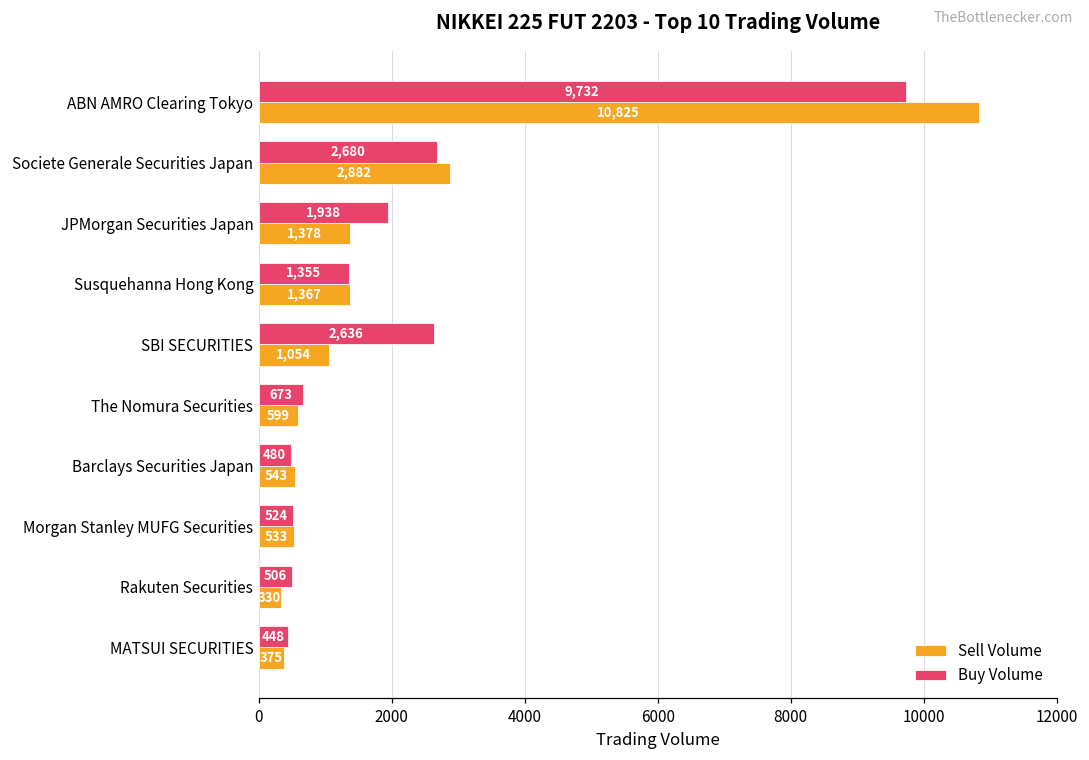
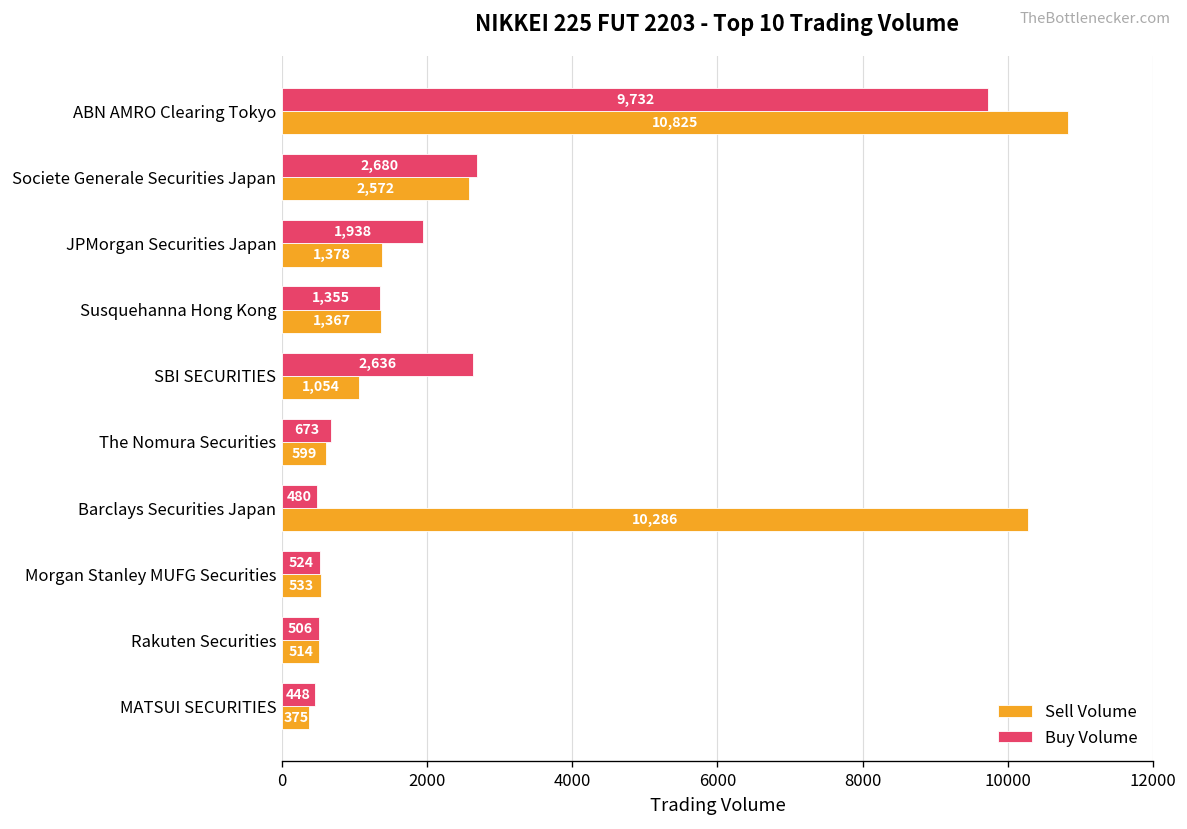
  {
    "Sell Volume": {
      "ABN AMRO Clearing Tokyo": "10,825",
-     "Societe Generale Securities Japan": "2,882",
+     "Societe Generale Securities Japan": "2,572",
      "JPMorgan Securities Japan": "1,378",
      "Susquehanna Hong Kong": "1,367",
      "SBI SECURITIES": "1,054",
      "The Nomura Securities": "599",
-     "Barclays Securities Japan": "543",
+     "Barclays Securities Japan": "10,286",
      "Morgan Stanley MUFG Securities": "533",
-     "Rakuten Securities": "330",
+     "Rakuten Securities": "514",
      "MATSUI SECURITIES": "375"
    },
    "Buy Volume": {
      "ABN AMRO Clearing Tokyo": "9,732",
      "Societe Generale Securities Japan": "2,680",
      "JPMorgan Securities Japan": "1,938",
      "Susquehanna Hong Kong": "1,355",
      "SBI SECURITIES": "2,636",
      "The Nomura Securities": "673",
      "Barclays Securities Japan": "480",
      "Morgan Stanley MUFG Securities": "524",
      "Rakuten Securities": "506",
      "MATSUI SECURITIES": "448"
    }
  }
